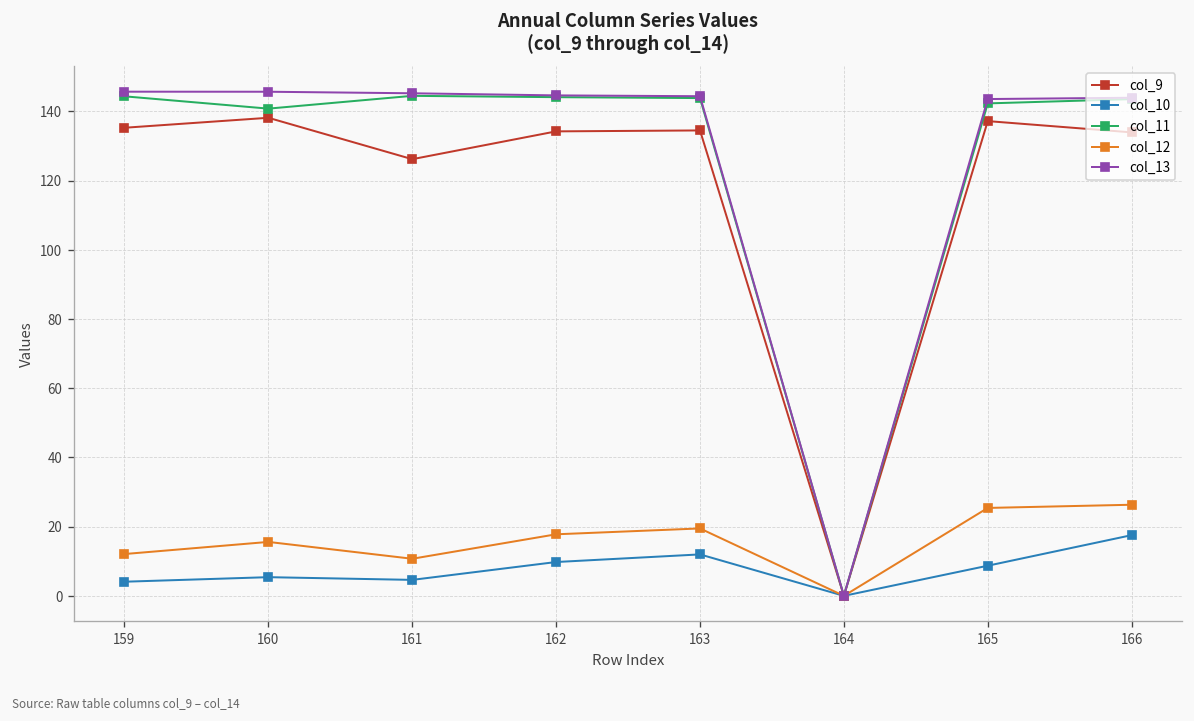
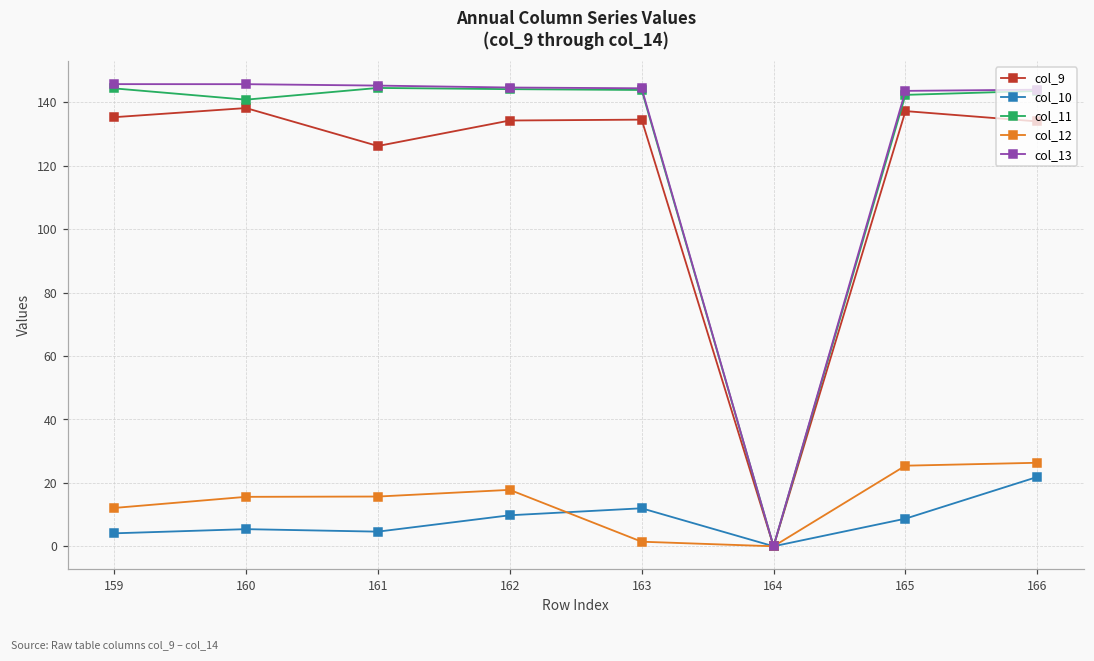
  {
    "col_9": {
      "159": 135,
      "160": 138,
      "161": 126,
      "162": 134,
      "163": 135,
      "165": 137
    },
    "col_10": {
      "159": 4,
      "160": 5,
      "161": 5,
      "162": 10,
      "163": 12,
      "165": 9,
-     "166": 18
+     "166": 22
    },
    "col_11": {
      "159": 144,
      "160": 141,
      "165": 142
    },
    "col_12": {
      "159": 12,
      "160": 16,
-     "161": 11,
+     "161": 16,
      "162": 18,
-     "163": 19,
+     "163": 1,
      "165": 25,
      "166": 26
    },
    "col_13": {
      "159": 146,
      "160": 146,
      "165": 144
    }
  }
